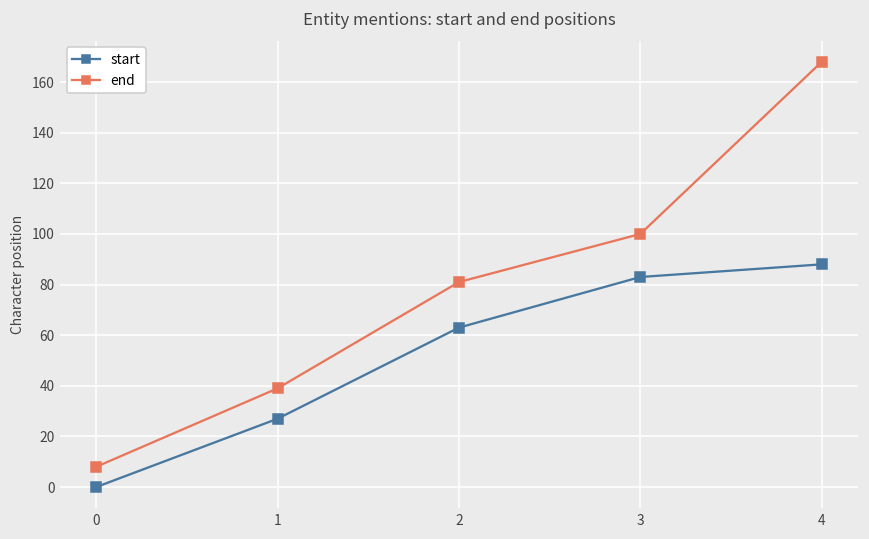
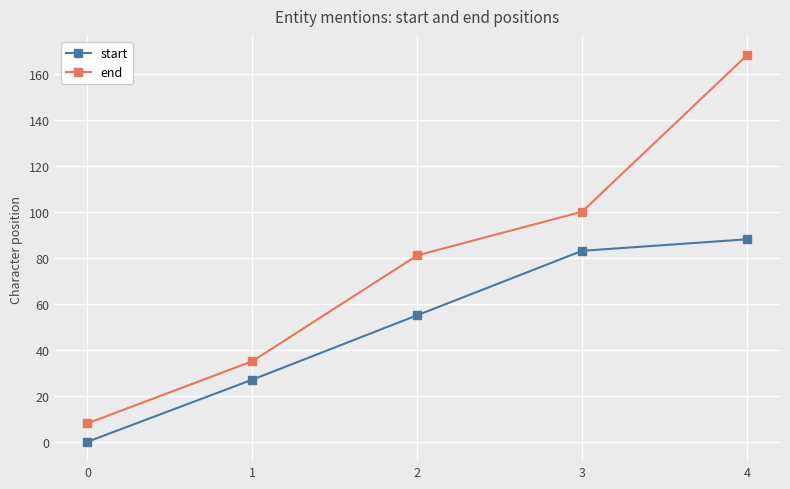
  {
    "start": {
      "0": 0,
      "1": 27,
-     "2": 63,
+     "2": 55,
      "3": 83,
      "4": 88
    },
    "end": {
      "0": 8,
-     "1": 39,
+     "1": 35,
      "2": 81,
      "3": 100,
      "4": 168
    }
  }
